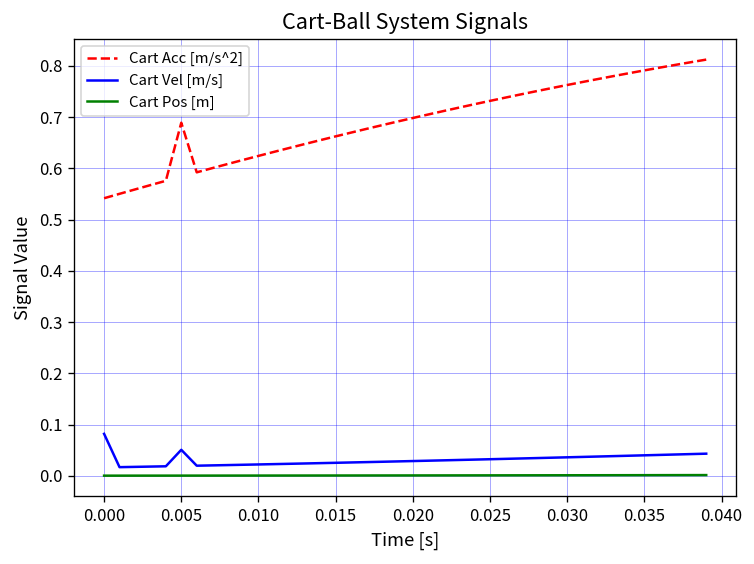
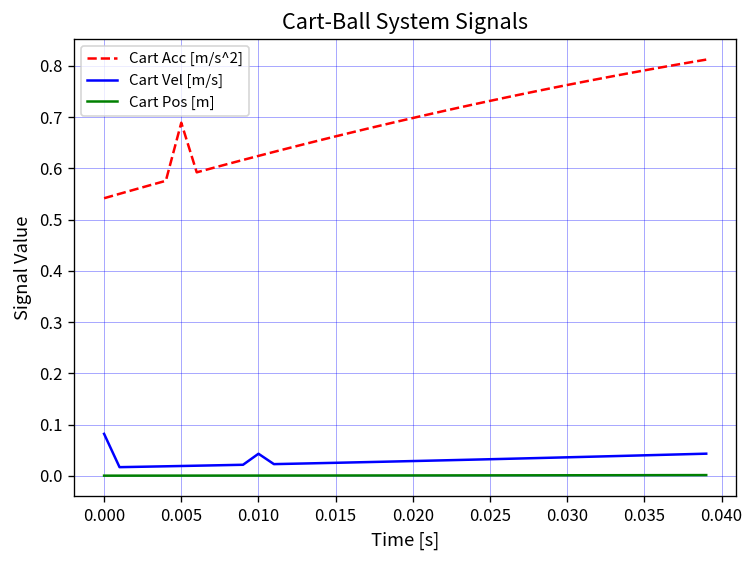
  {
    "Cart Acc [m/s^2]": {
      "0.000": 0.54,
      "0.005": 0.69,
      "0.010": 0.62,
      "0.015": 0.66,
      "0.020": 0.70,
      "0.025": 0.73,
      "0.030": 0.76,
      "0.035": 0.79
    },
    "Cart Vel [m/s]": {
      "0.000": 0.08,
-     "0.005": 0.05,
-     "0.010": 0.02,
+     "0.005": 0.02,
+     "0.010": 0.04,
      "0.015": 0.03,
      "0.020": 0.03,
      "0.025": 0.03,
      "0.030": 0.04,
      "0.035": 0.04
    },
    "Cart Pos [m]": {
      "0.000": 0.00,
      "0.005": 0.00,
      "0.010": 0.00,
      "0.015": 0.00,
      "0.020": 0.00,
      "0.025": 0.00,
      "0.030": 0.00,
      "0.035": 0.00
    }
  }
